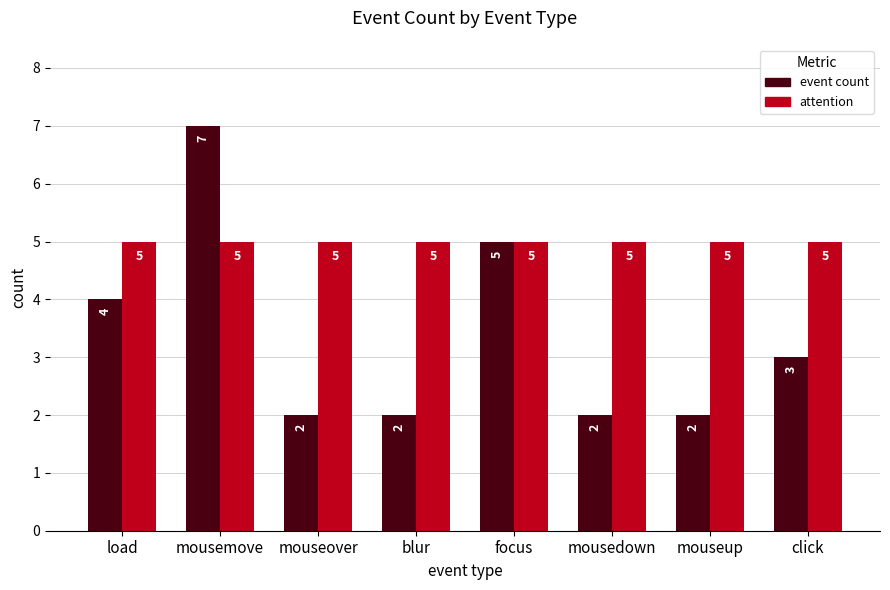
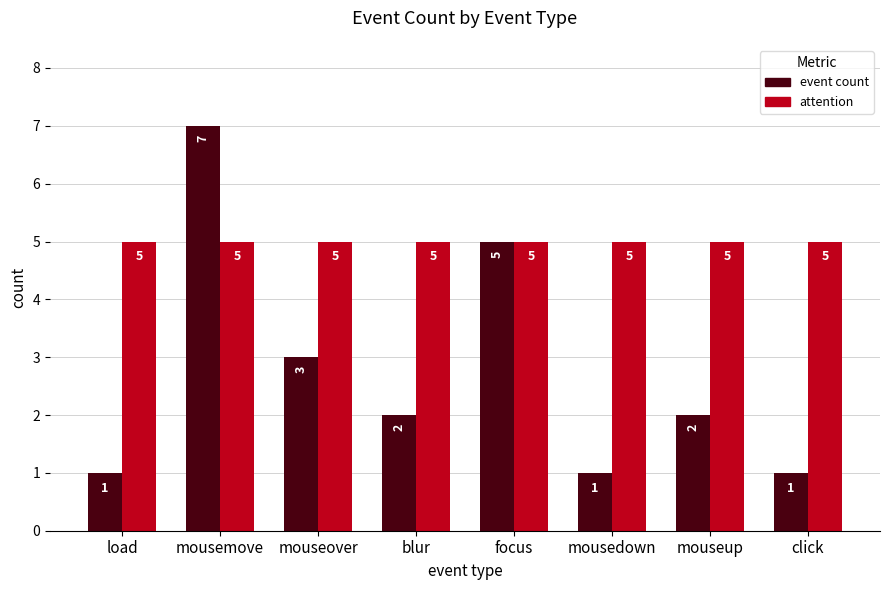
  {
    "event count": {
-     "load": 4,
+     "load": 1,
      "mousemove": 7,
-     "mouseover": 2,
+     "mouseover": 3,
      "blur": 2,
      "focus": 5,
-     "mousedown": 2,
+     "mousedown": 1,
      "mouseup": 2,
-     "click": 3
+     "click": 1
    },
    "attention": {
      "load": 5,
      "mousemove": 5,
      "mouseover": 5,
      "blur": 5,
      "focus": 5,
      "mousedown": 5,
      "mouseup": 5,
      "click": 5
    }
  }
